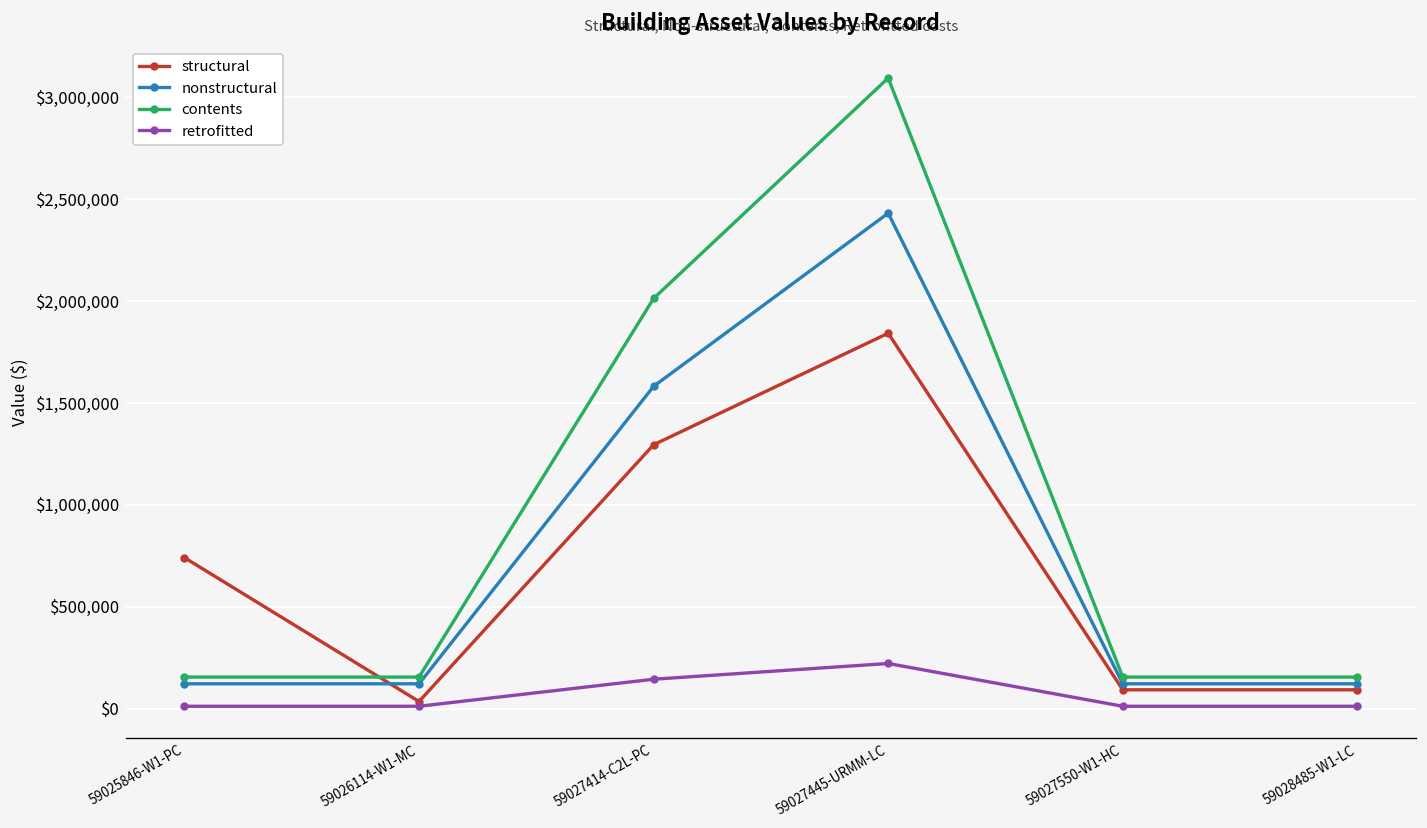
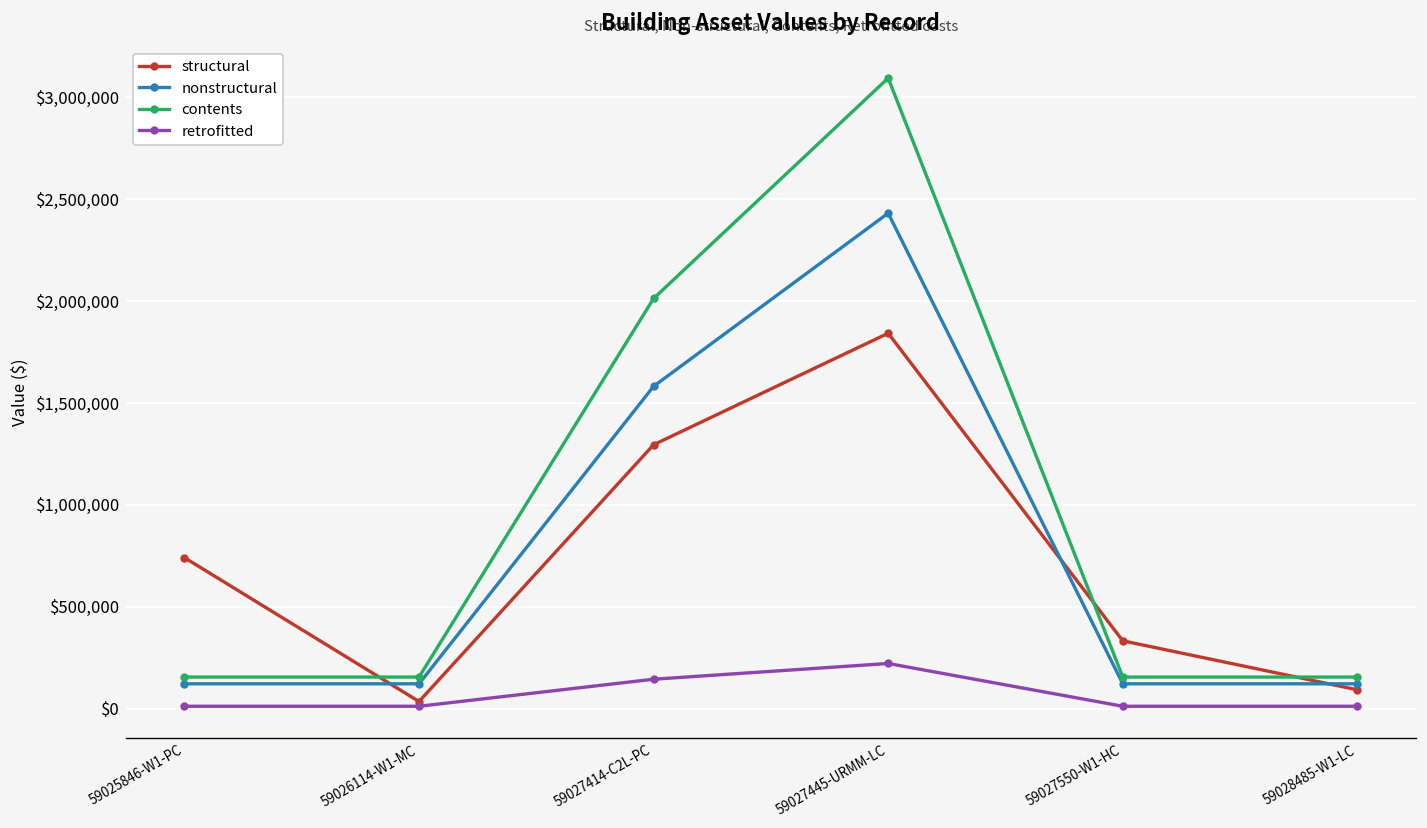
  {
    "structural": {
      "59025846-W1-PC": "$740,000",
      "59026114-W1-MC": "$30,000",
      "59027414-C2L-PC": "$1,290,000",
      "59027445-URMM-LC": "$1,840,000",
-     "59027550-W1-HC": "$90,000",
+     "59027550-W1-HC": "$330,000",
      "59028485-W1-LC": "$90,000"
    },
    "nonstructural": {
      "59025846-W1-PC": "$120,000",
      "59026114-W1-MC": "$120,000",
      "59027414-C2L-PC": "$1,580,000",
      "59027445-URMM-LC": "$2,430,000",
      "59027550-W1-HC": "$120,000",
      "59028485-W1-LC": "$120,000"
    },
    "contents": {
      "59025846-W1-PC": "$150,000",
      "59026114-W1-MC": "$150,000",
      "59027414-C2L-PC": "$2,010,000",
      "59027445-URMM-LC": "$3,090,000",
      "59027550-W1-HC": "$150,000",
      "59028485-W1-LC": "$150,000"
    },
    "retrofitted": {
      "59025846-W1-PC": "$10,000",
      "59026114-W1-MC": "$10,000",
      "59027414-C2L-PC": "$140,000",
      "59027445-URMM-LC": "$220,000",
      "59027550-W1-HC": "$10,000",
      "59028485-W1-LC": "$10,000"
    }
  }
